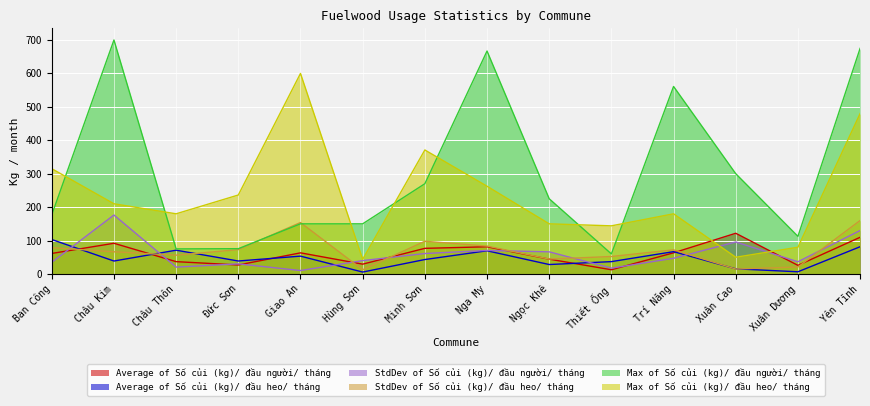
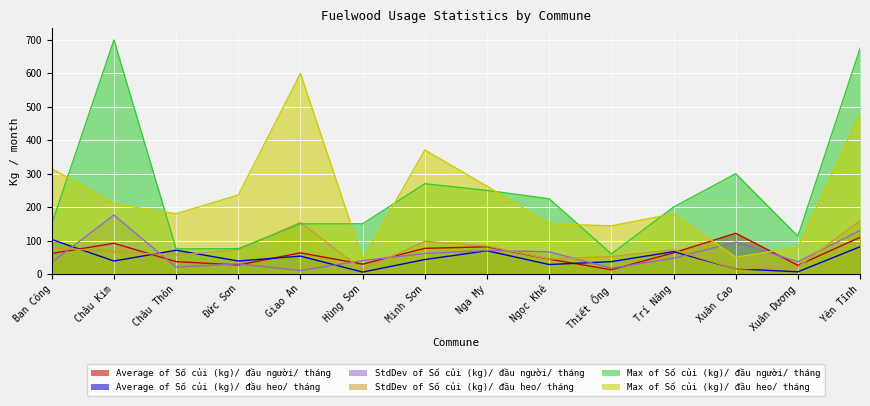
  {
    "Average of Số củi (kg)/ đầu người/ tháng": {
      "Ban Công": 60,
      "Châu Kim": 90,
      "Châu Thôn": 40,
      "Giao An": 60,
      "Hùng Sơn": 30,
      "Minh Sơn": 80,
      "Xuân Cao": 120,
      "Yên Tĩnh": 110
    },
    "Average of Số củi (kg)/ đầu heo/ tháng": {
      "Ban Công": 100,
      "Châu Kim": 40,
      "Đức Sơn": 40,
      "Giao An": 50,
      "Minh Sơn": 40,
      "Ngọc Khê": 30,
      "Thiết Ống": 40,
      "Xuân Dương": 10,
      "Yên Tĩnh": 80
    },
    "StdDev of Số củi (kg)/ đầu người/ tháng": {
      "Ban Công": 30,
      "Châu Kim": 180,
      "Châu Thôn": 20,
      "Giao An": 10,
      "Minh Sơn": 60,
      "Ngọc Khê": 70,
      "Trí Năng": 50,
      "Xuân Cao": 100,
      "Xuân Dương": 40,
      "Yên Tĩnh": 130
    },
    "Max of Số củi (kg)/ đầu người/ tháng": {
-     "Ban Công": 180,
+     "Ban Công": 150,
      "Châu Kim": 700,
      "Hùng Sơn": 150,
      "Minh Sơn": 270,
-     "Nga My": 670,
+     "Nga My": 250,
      "Ngọc Khê": 230,
      "Thiết Ống": 60,
-     "Trí Năng": 560,
+     "Trí Năng": 200,
      "Xuân Cao": 300,
      "Xuân Dương": 110,
      "Yên Tĩnh": 680
    }
  }
